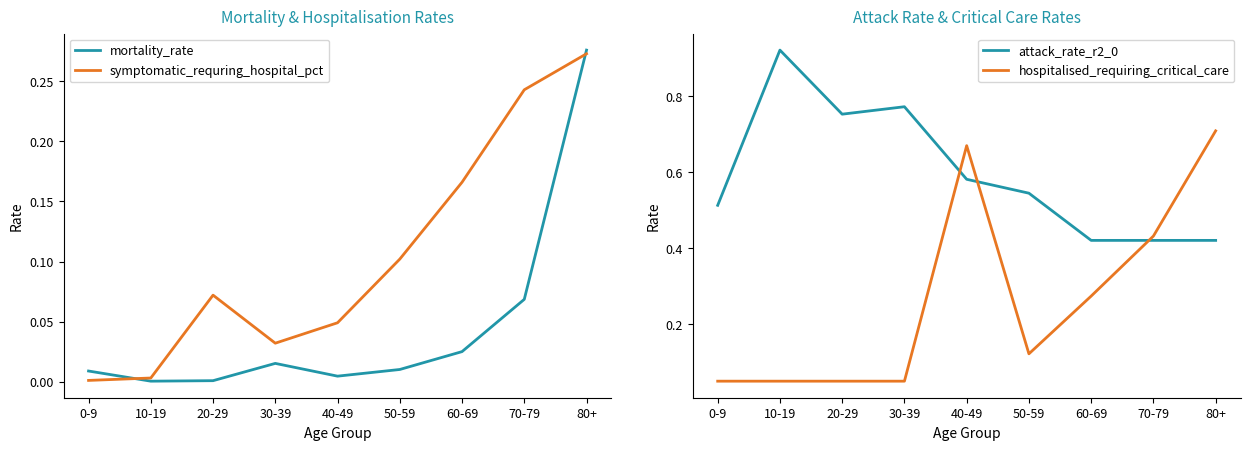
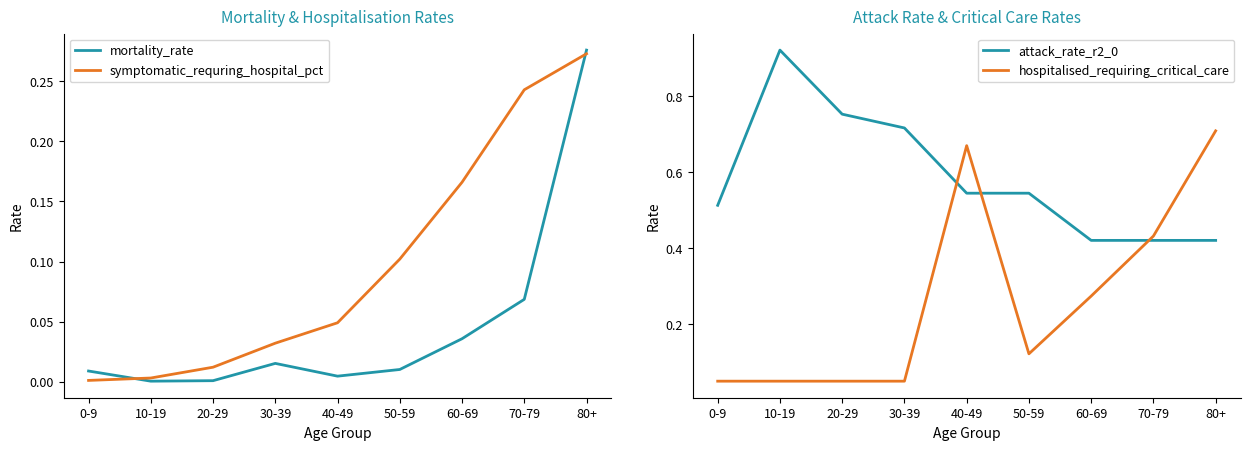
  {
    "Mortality & Hospitalisation Rates": {
      "mortality_rate": {
        "0-9": 0.009,
        "10-19": 0.000,
        "20-29": 0.001,
        "30-39": 0.015,
        "40-49": 0.005,
        "50-59": 0.010,
-       "60-69": 0.025,
+       "60-69": 0.036,
        "70-79": 0.069,
        "80+": 0.276
      },
      "symptomatic_requring_hospital_pct": {
        "0-9": 0.001,
        "10-19": 0.003,
-       "20-29": 0.072,
+       "20-29": 0.012,
        "30-39": 0.032,
        "40-49": 0.049,
        "50-59": 0.102,
        "60-69": 0.166,
        "70-79": 0.243,
        "80+": 0.273
      }
    },
    "Attack Rate & Critical Care Rates": {
      "attack_rate_r2_0": {
        "0-9": 0.51,
        "10-19": 0.92,
        "20-29": 0.75,
-       "30-39": 0.77,
-       "40-49": 0.58,
+       "30-39": 0.72,
+       "40-49": 0.54,
        "50-59": 0.54,
        "60-69": 0.42,
        "70-79": 0.42,
        "80+": 0.42
      },
      "hospitalised_requiring_critical_care": {
        "0-9": 0.05,
        "10-19": 0.05,
        "20-29": 0.05,
        "30-39": 0.05,
        "40-49": 0.67,
        "50-59": 0.12,
        "60-69": 0.27,
        "70-79": 0.43,
        "80+": 0.71
      }
    }
  }
